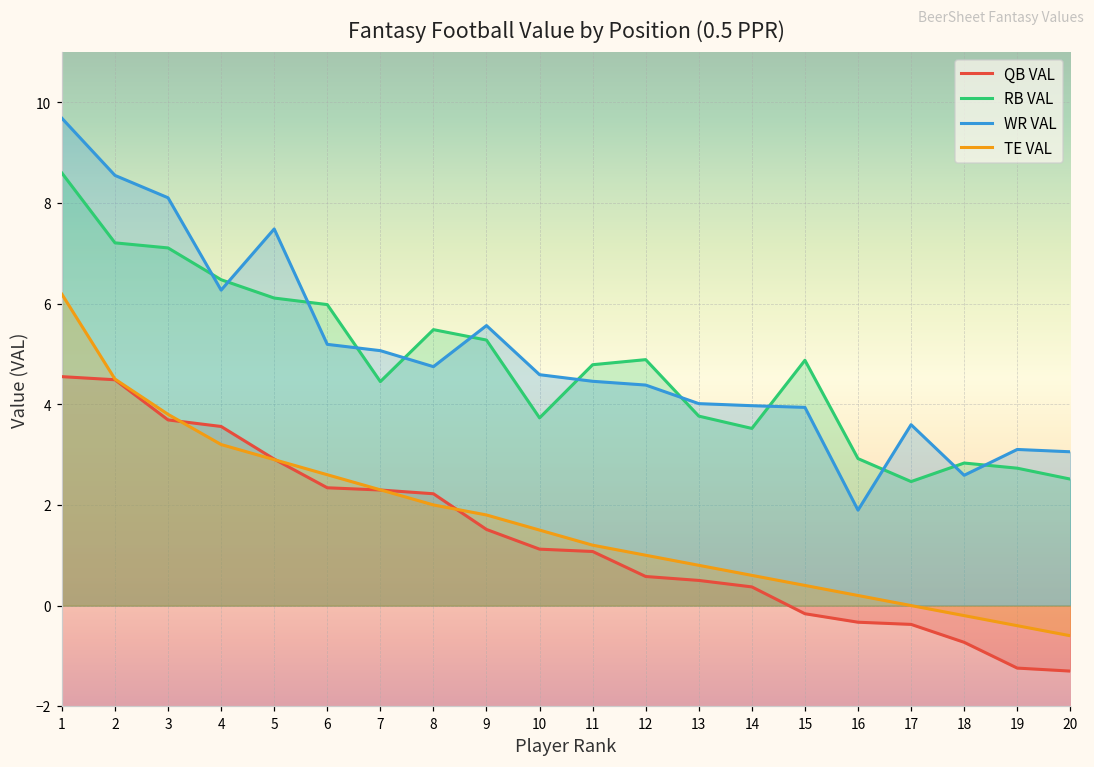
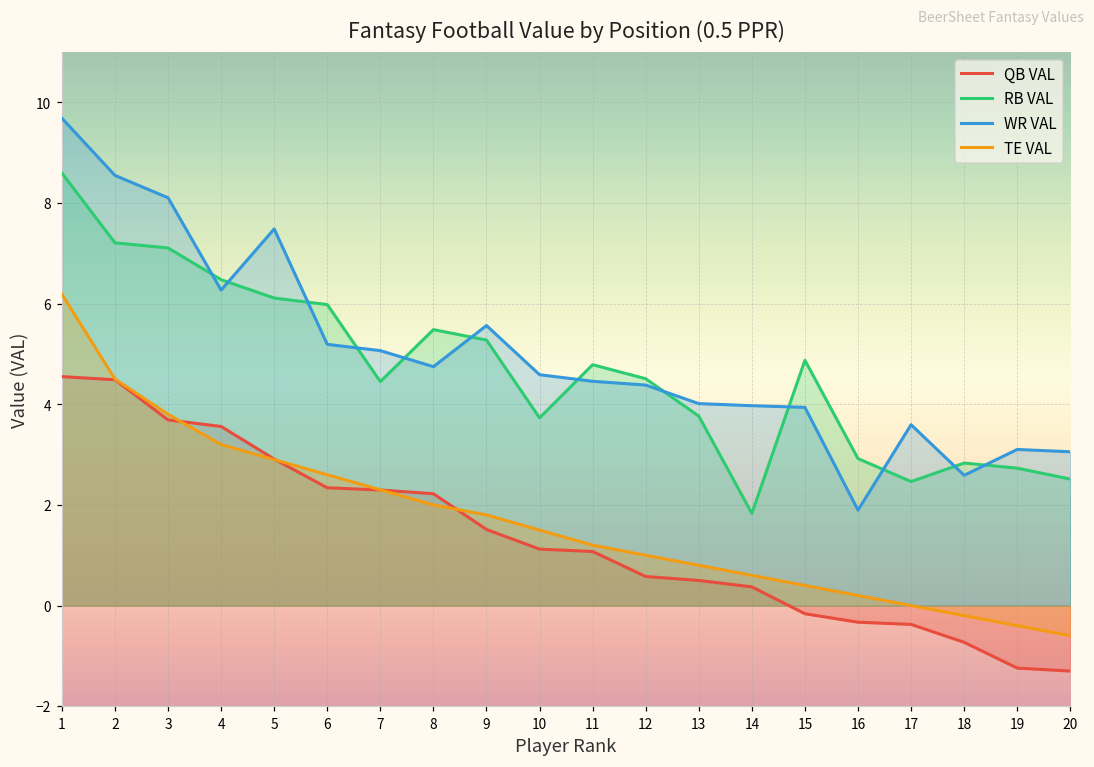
  {
    "RB VAL": {
      "1": 8.6,
      "2": 7.2,
      "3": 7.1,
      "4": 6.5,
      "5": 6.1,
      "6": 6.0,
      "7": 4.5,
      "8": 5.5,
      "9": 5.3,
      "10": 3.7,
      "11": 4.8,
-     "12": 4.9,
+     "12": 4.5,
      "13": 3.8,
-     "14": 3.5,
+     "14": 1.8,
      "15": 4.9,
      "16": 2.9,
      "17": 2.5,
      "18": 2.8,
      "19": 2.7,
      "20": 2.5
    },
    "WR VAL": {
      "1": 9.7,
      "2": 8.5,
      "3": 8.1,
      "4": 6.3,
      "5": 7.5,
      "6": 5.2,
      "7": 5.1,
      "8": 4.7,
      "9": 5.6,
      "10": 4.6,
      "11": 4.5,
      "12": 4.4,
      "13": 4.0,
      "14": 4.0,
      "15": 3.9,
      "16": 1.9,
      "17": 3.6,
      "18": 2.6,
      "19": 3.1,
      "20": 3.1
    }
  }
